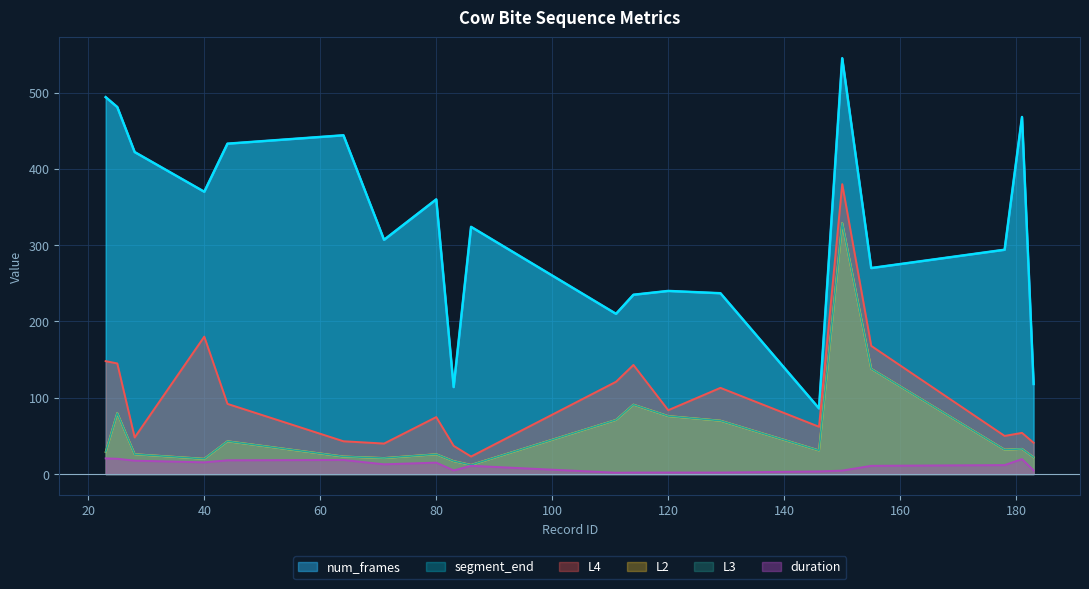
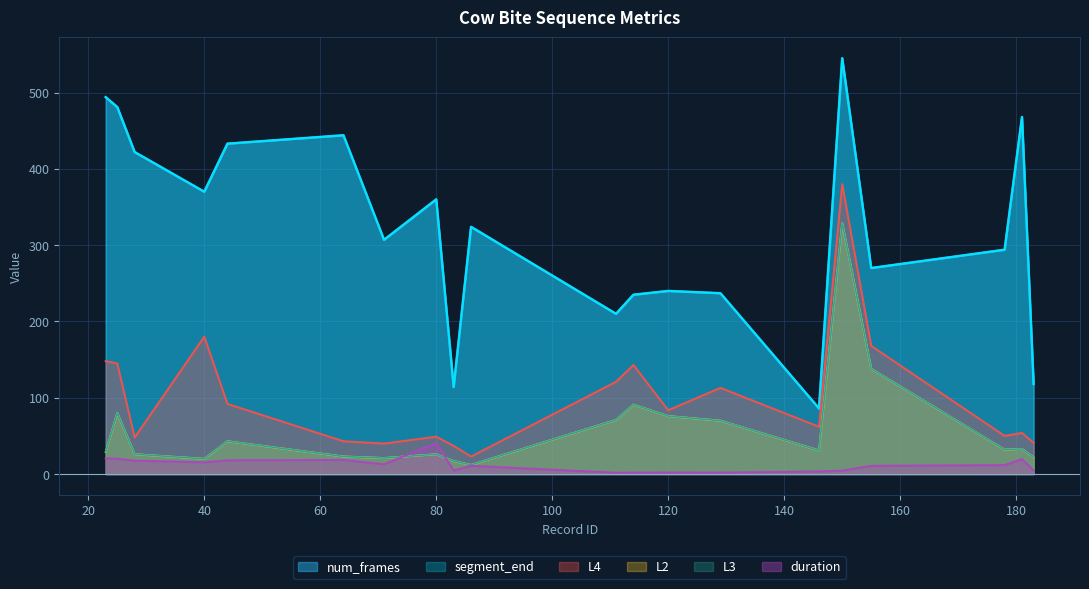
  {
    "L4": {
      "40": 180,
-     "80": 70,
+     "80": 50,
      "120": 80
    },
    "duration": {
      "40": 20,
-     "80": 20,
+     "80": 40,
      "120": 0
    }
  }
